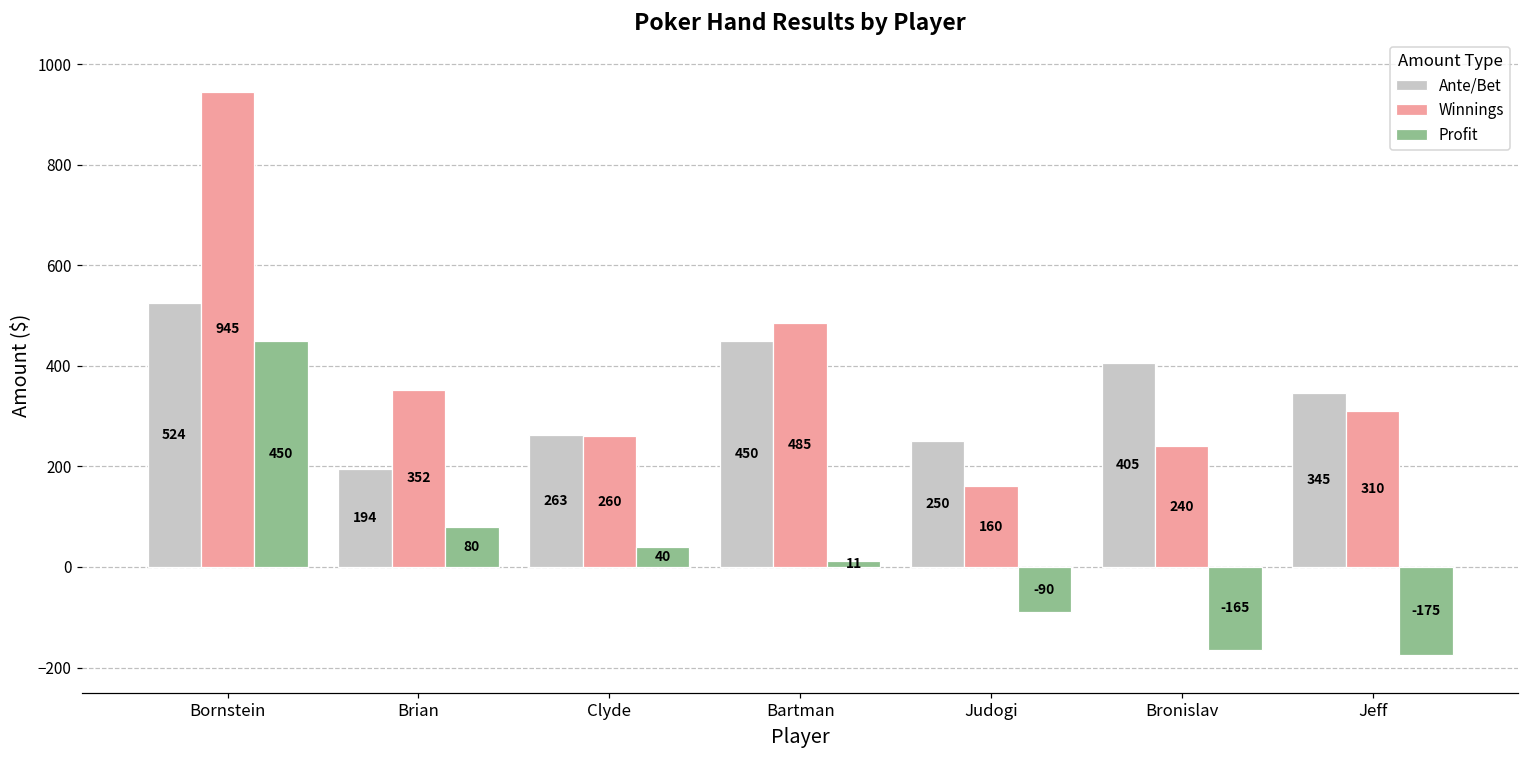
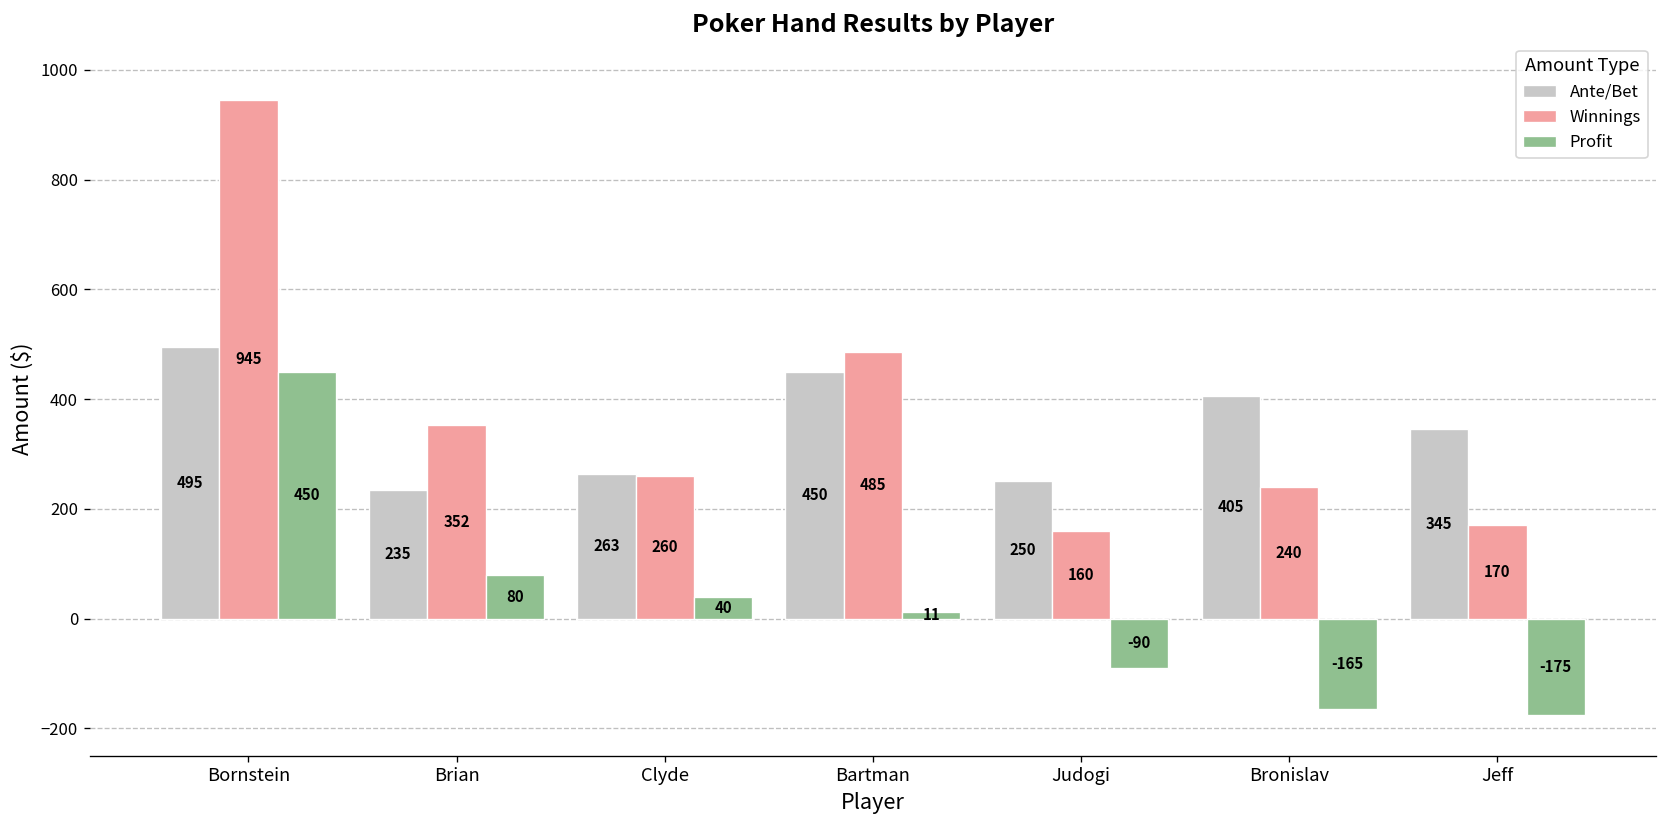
  {
    "Ante/Bet": {
-     "Bornstein": 524,
-     "Brian": 194,
+     "Bornstein": 495,
+     "Brian": 235,
      "Clyde": 263,
      "Bartman": 450,
      "Judogi": 250,
      "Bronislav": 405,
      "Jeff": 345
    },
    "Winnings": {
      "Bornstein": 945,
      "Brian": 352,
      "Clyde": 260,
      "Bartman": 485,
      "Judogi": 160,
      "Bronislav": 240,
-     "Jeff": 310
+     "Jeff": 170
    },
    "Profit": {
      "Bornstein": 450,
      "Brian": 80,
      "Clyde": 40,
      "Bartman": 11,
      "Judogi": -90,
      "Bronislav": -165,
      "Jeff": -175
    }
  }
